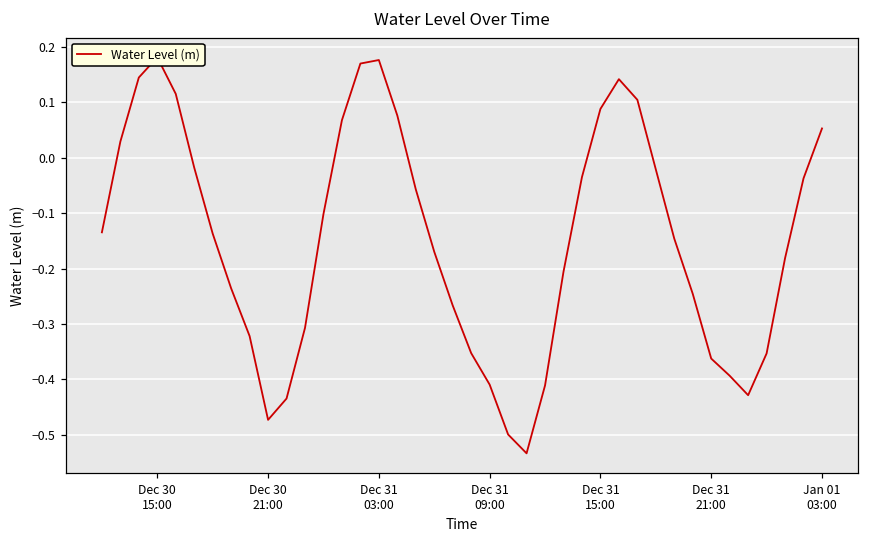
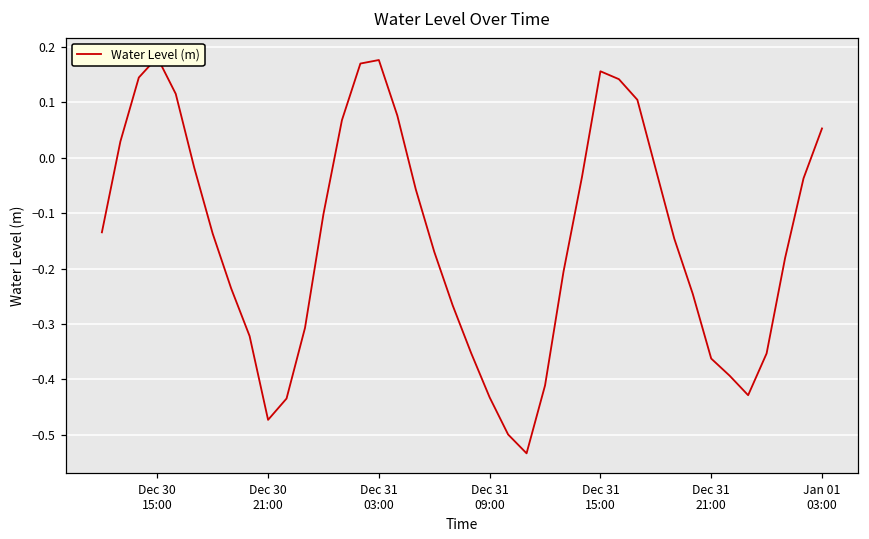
  {
    "Dec 30 21:00": -0.47,
    "Dec 31 03:00": 0.18,
-   "Dec 31 09:00": -0.41,
-   "Dec 31 15:00": 0.09,
+   "Dec 31 09:00": -0.43,
+   "Dec 31 15:00": 0.16,
    "Dec 31 21:00": -0.36,
    "Jan 01 03:00": 0.05
  }
